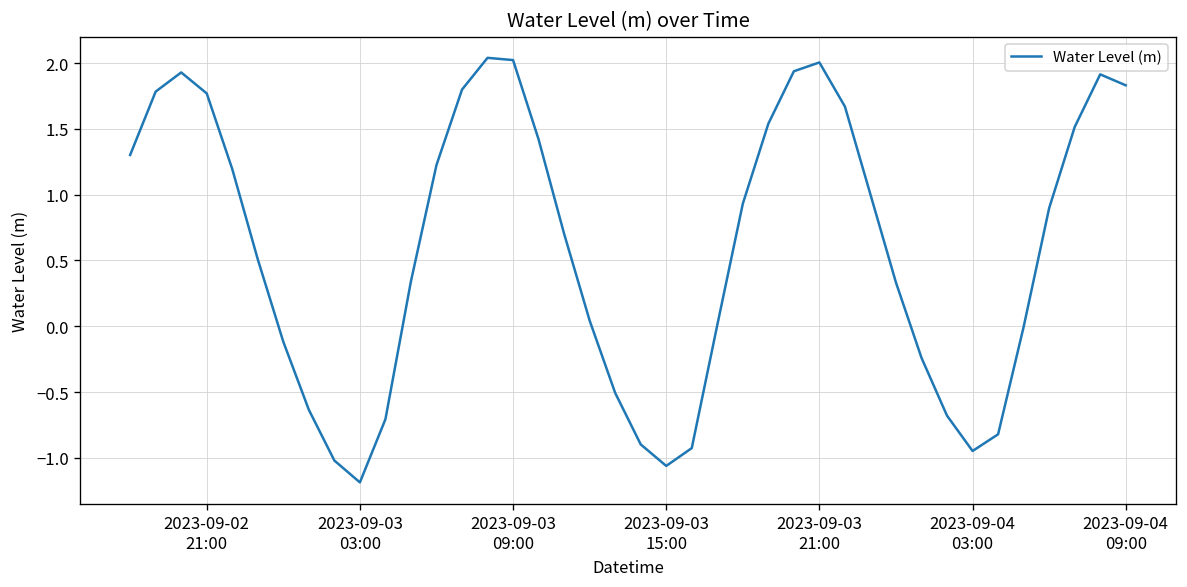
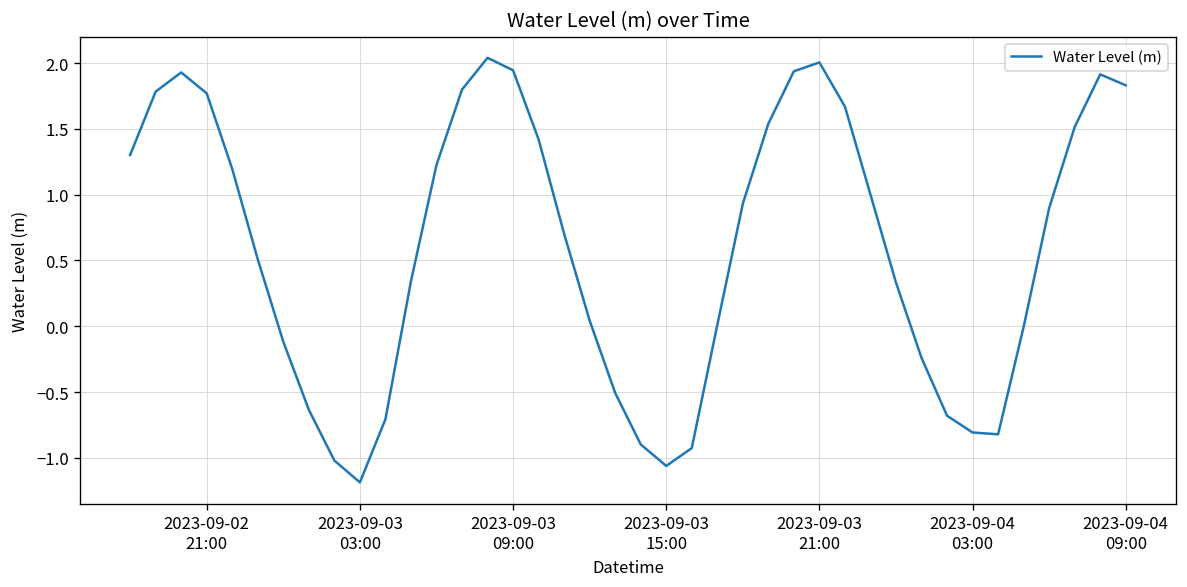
  {
    "2023-09-02 21:00": 1.77,
    "2023-09-03 03:00": -1.19,
-   "2023-09-03 09:00": 2.02,
+   "2023-09-03 09:00": 1.95,
    "2023-09-03 15:00": -1.06,
    "2023-09-03 21:00": 2.01,
-   "2023-09-04 03:00": -0.95,
+   "2023-09-04 03:00": -0.81,
    "2023-09-04 09:00": 1.83
  }
